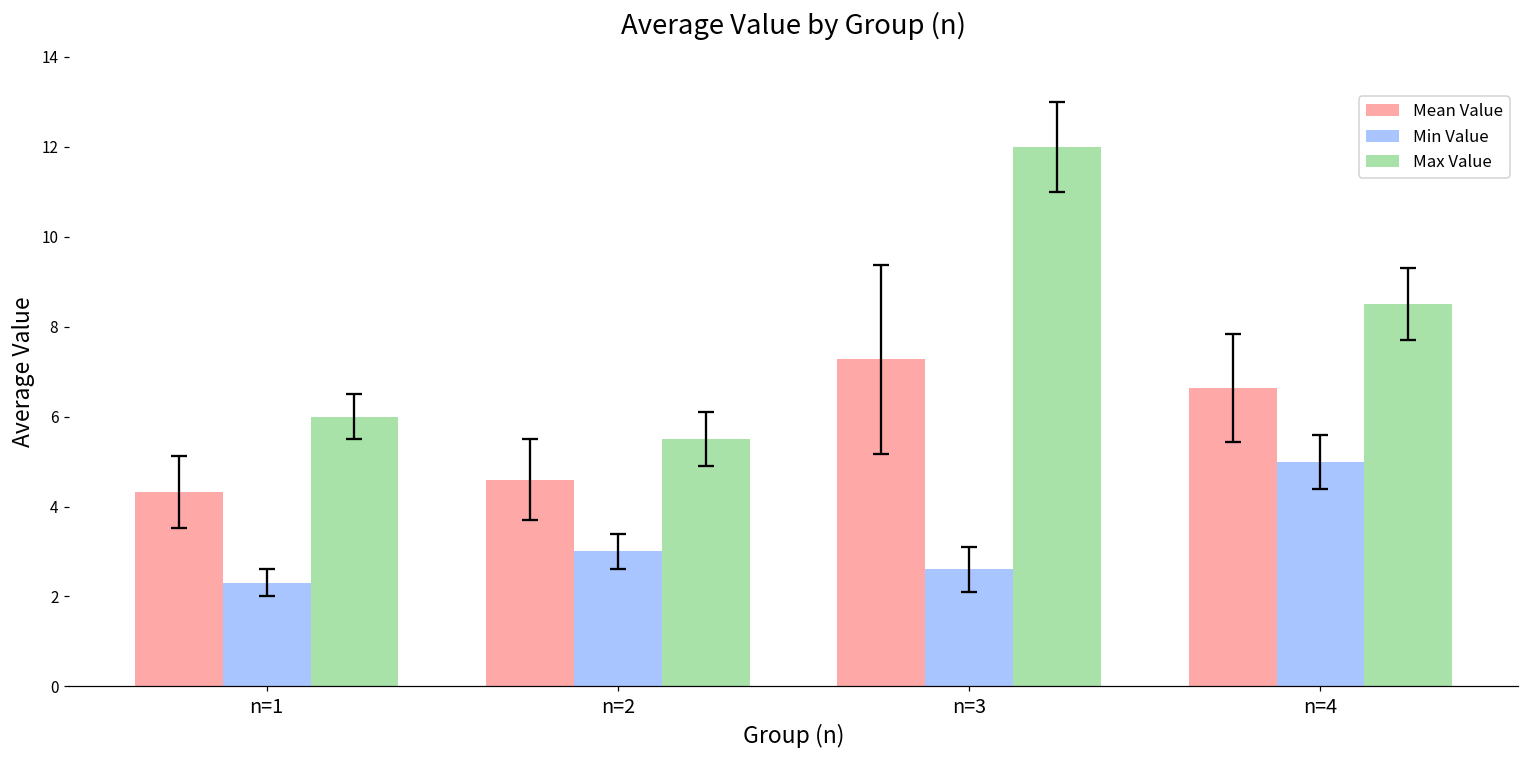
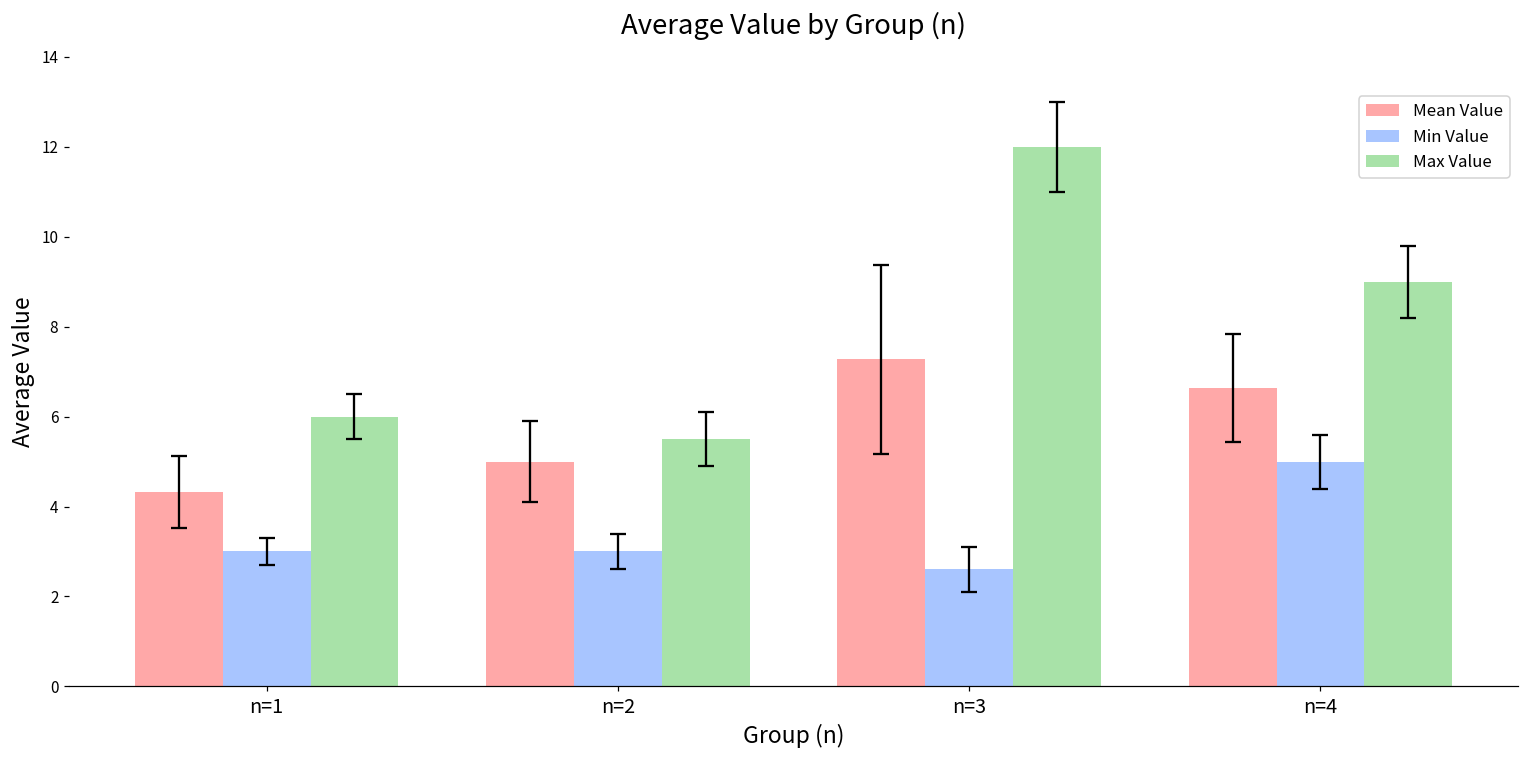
  {
    "Mean Value": {
      "n=1": 4.3,
-     "n=2": 4.6,
+     "n=2": 5.0,
      "n=3": 7.3,
      "n=4": 6.6
    },
    "Min Value": {
-     "n=1": 2.3,
+     "n=1": 3.0,
      "n=2": 3.0,
      "n=3": 2.6,
      "n=4": 5.0
    },
    "Max Value": {
      "n=1": 6.0,
      "n=2": 5.5,
      "n=3": 12.0,
-     "n=4": 8.5
+     "n=4": 9.0
    }
  }
